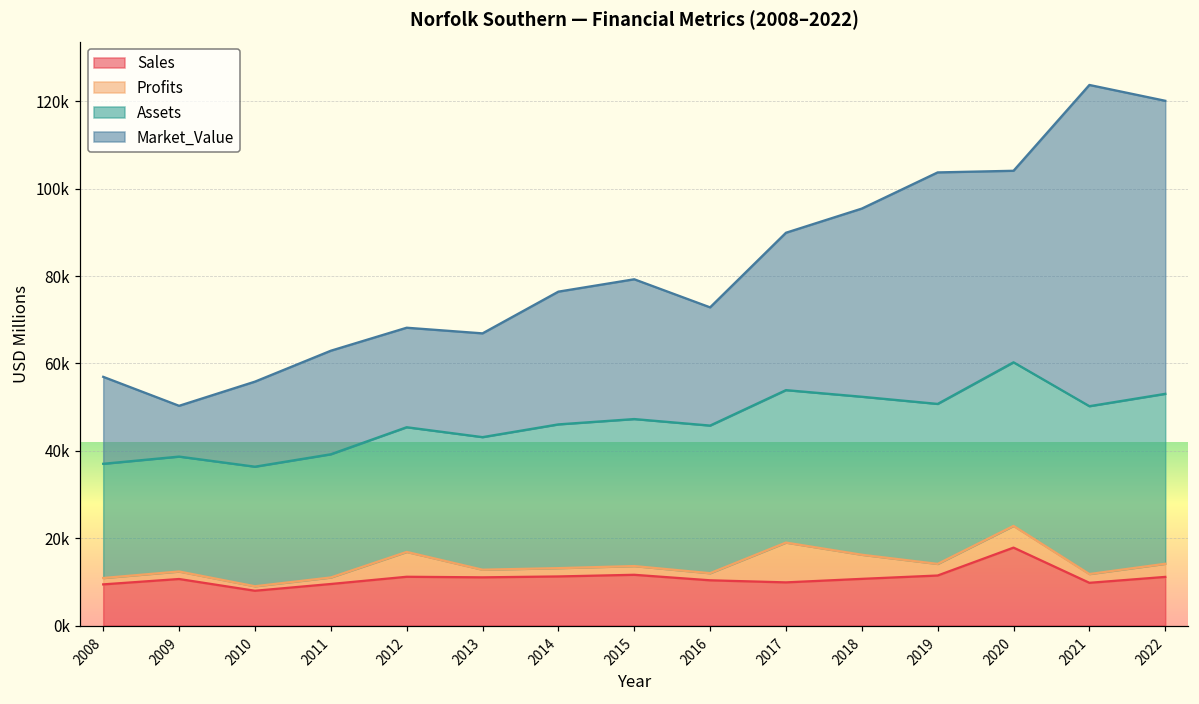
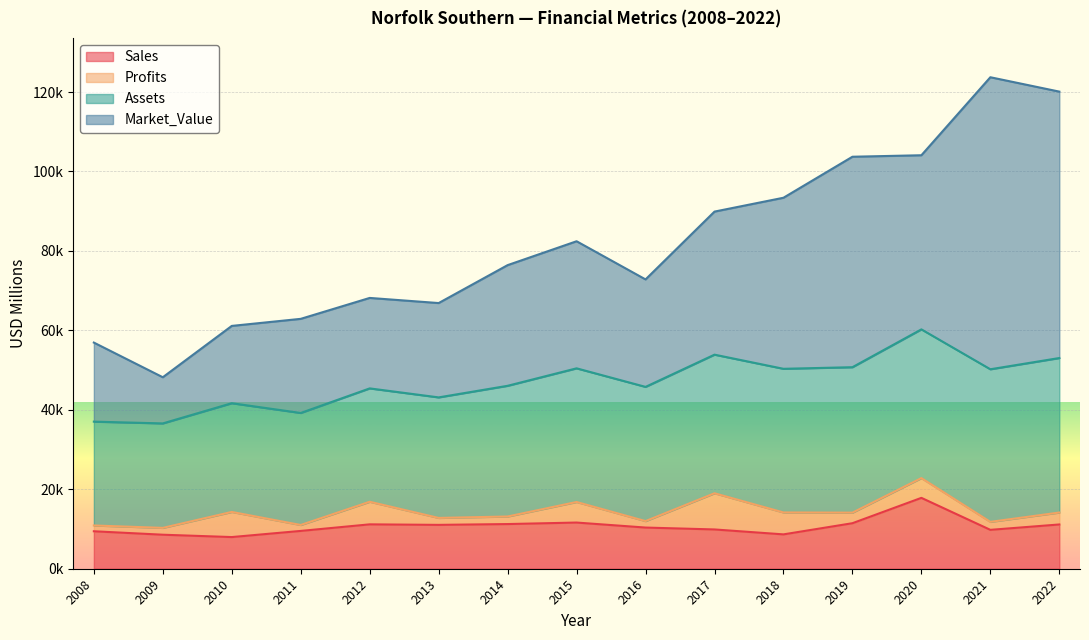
  {
    "Sales": {
      "2008": 9000,
-     "2009": 11000,
+     "2009": 9000,
      "2010": 8000,
      "2011": 10000,
      "2012": 11000,
      "2013": 11000,
      "2014": 11000,
      "2015": 12000,
      "2016": 10000,
      "2017": 10000,
-     "2018": 11000,
+     "2018": 9000,
      "2019": 11000,
      "2020": 18000,
      "2021": 10000,
      "2022": 11000
    },
    "Profits": {
      "2008": 1000,
      "2009": 2000,
-     "2010": 1000,
+     "2010": 6000,
      "2011": 1000,
      "2012": 6000,
      "2013": 2000,
      "2014": 2000,
-     "2015": 2000,
+     "2015": 5000,
      "2016": 2000,
      "2017": 9000,
      "2018": 6000,
      "2019": 3000,
      "2020": 5000,
      "2021": 2000,
      "2022": 3000
    }
  }
